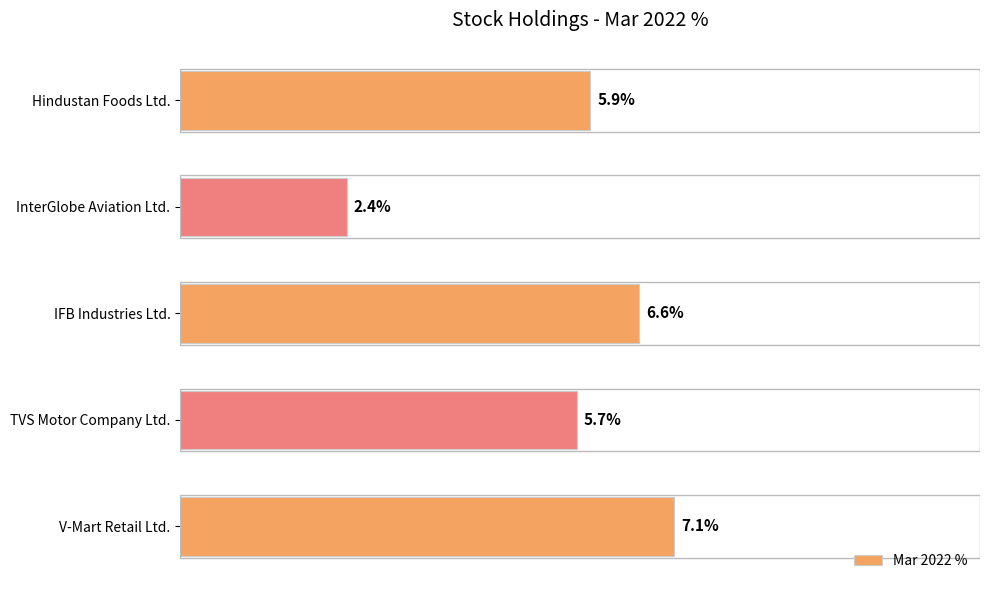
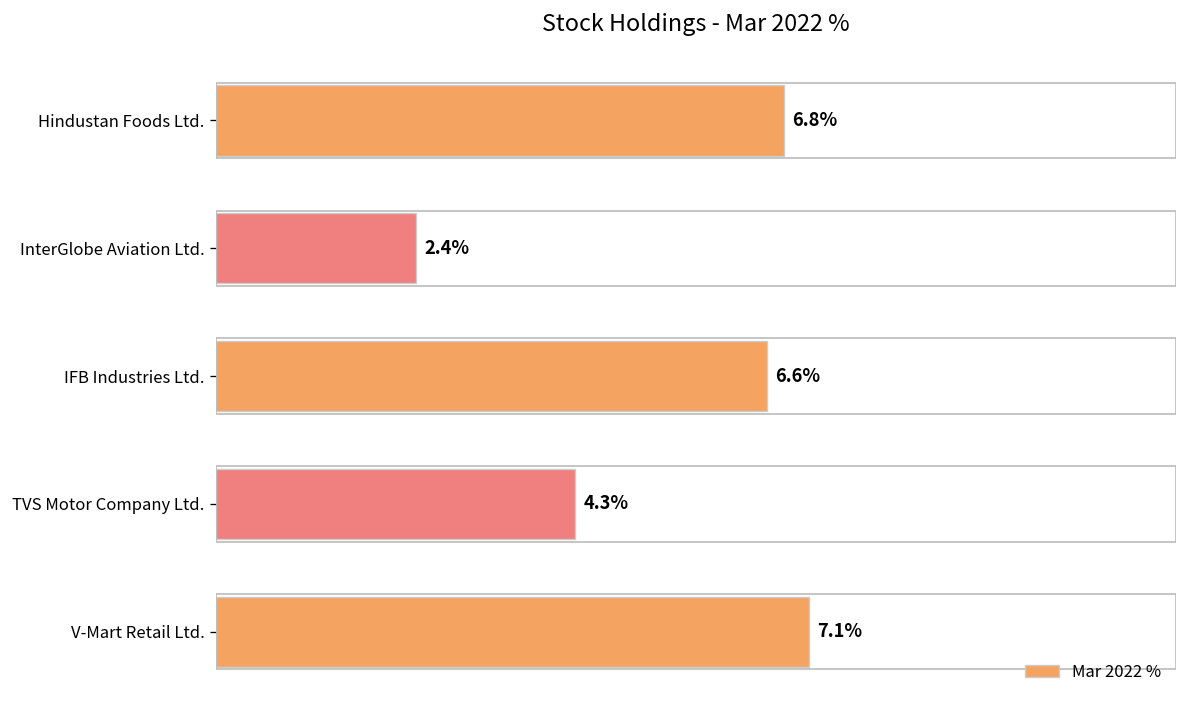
  {
-   "Hindustan Foods Ltd.": "5.9%",
+   "Hindustan Foods Ltd.": "6.8%",
    "InterGlobe Aviation Ltd.": "2.4%",
    "IFB Industries Ltd.": "6.6%",
-   "TVS Motor Company Ltd.": "5.7%",
+   "TVS Motor Company Ltd.": "4.3%",
    "V-Mart Retail Ltd.": "7.1%"
  }
